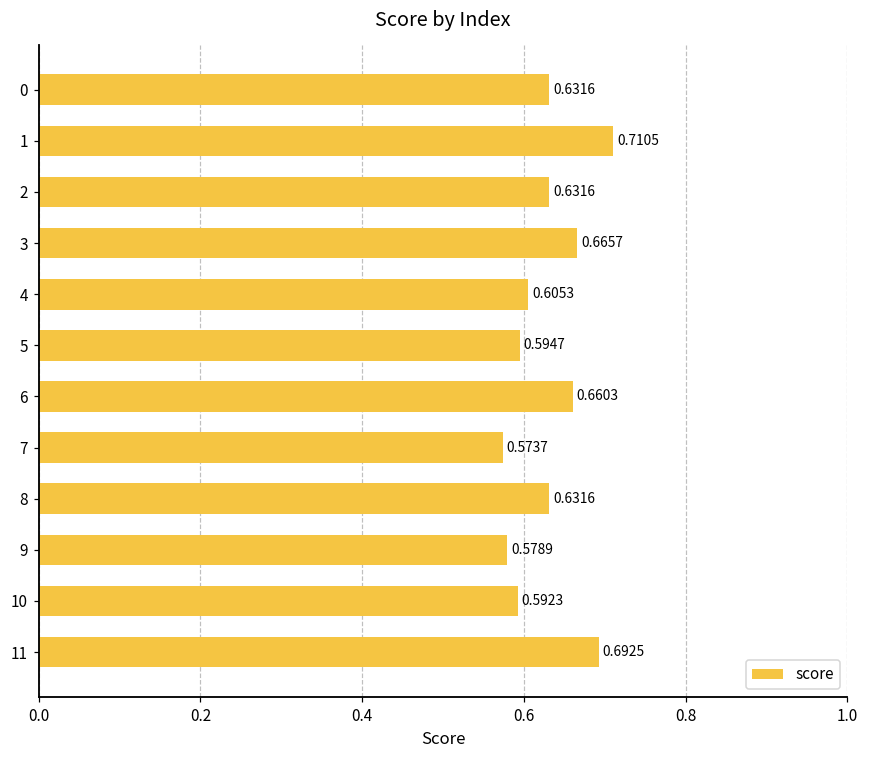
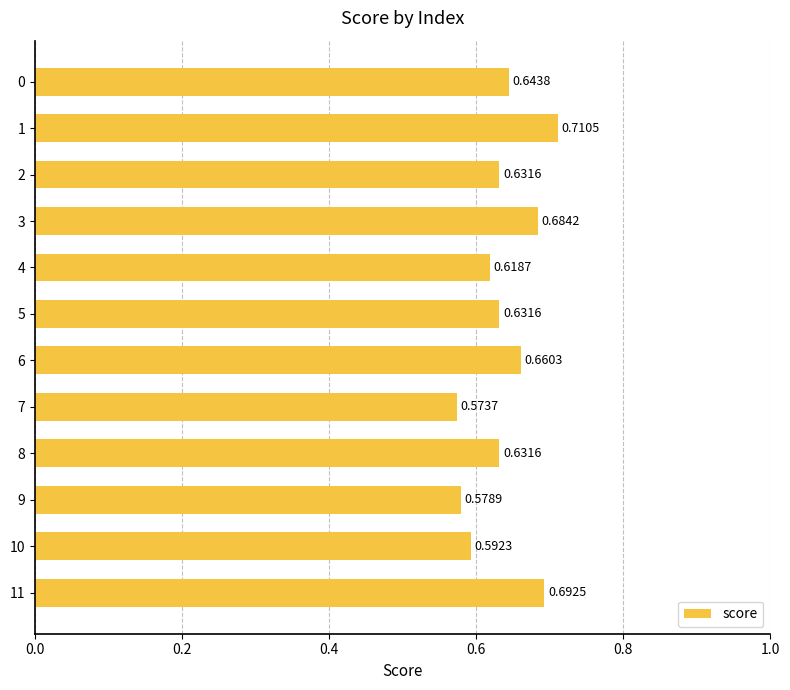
  {
-   "0": 0.6316,
+   "0": 0.6438,
    "1": 0.7105,
    "2": 0.6316,
-   "3": 0.6657,
-   "4": 0.6053,
-   "5": 0.5947,
+   "3": 0.6842,
+   "4": 0.6187,
+   "5": 0.6316,
    "6": 0.6603,
    "7": 0.5737,
    "8": 0.6316,
    "9": 0.5789,
    "10": 0.5923,
    "11": 0.6925
  }
